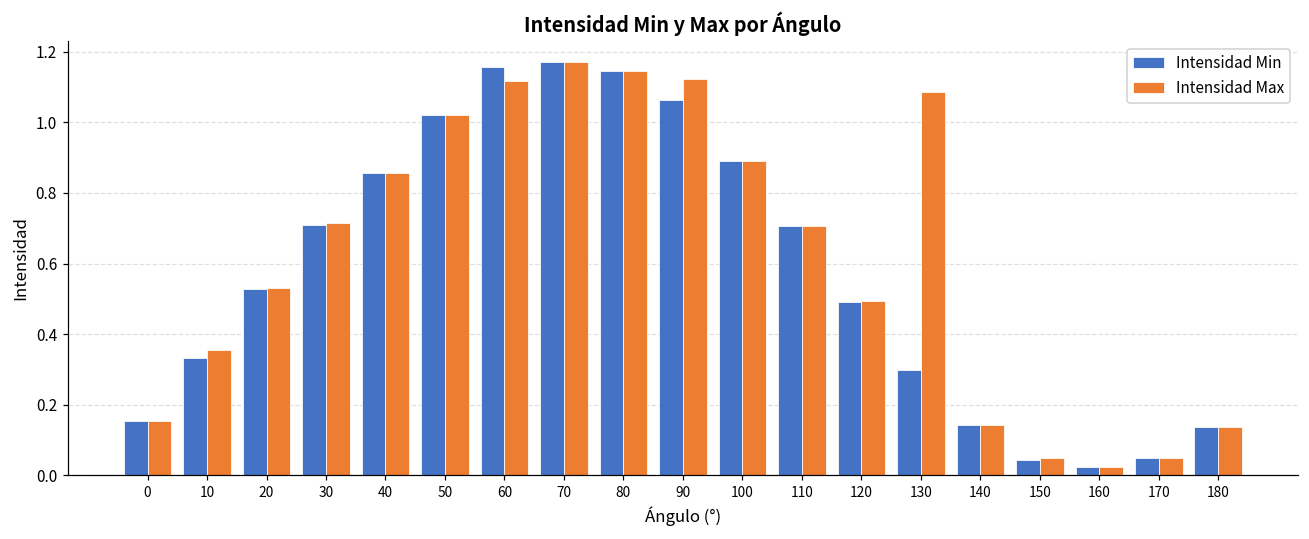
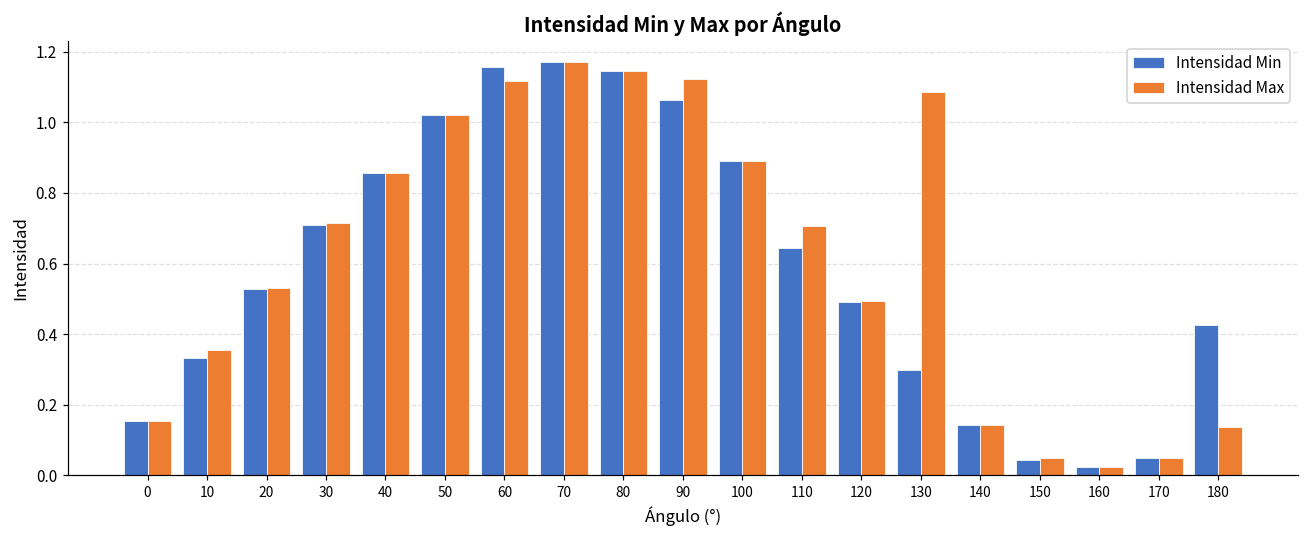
  {
    "Intensidad Min": {
      "0": 0.15,
      "10": 0.33,
      "20": 0.53,
      "30": 0.71,
      "40": 0.86,
      "50": 1.02,
      "60": 1.16,
      "70": 1.17,
      "80": 1.15,
      "90": 1.07,
      "100": 0.89,
-     "110": 0.71,
+     "110": 0.64,
      "120": 0.49,
      "130": 0.30,
      "140": 0.14,
      "150": 0.04,
      "160": 0.02,
      "170": 0.05,
-     "180": 0.14
+     "180": 0.43
    },
    "Intensidad Max": {
      "0": 0.15,
      "10": 0.35,
      "20": 0.53,
      "30": 0.72,
      "40": 0.86,
      "50": 1.02,
      "60": 1.12,
      "70": 1.17,
      "80": 1.15,
      "90": 1.12,
      "100": 0.89,
      "110": 0.71,
      "120": 0.49,
      "130": 1.09,
      "140": 0.14,
      "150": 0.05,
      "160": 0.02,
      "170": 0.05,
      "180": 0.14
    }
  }
